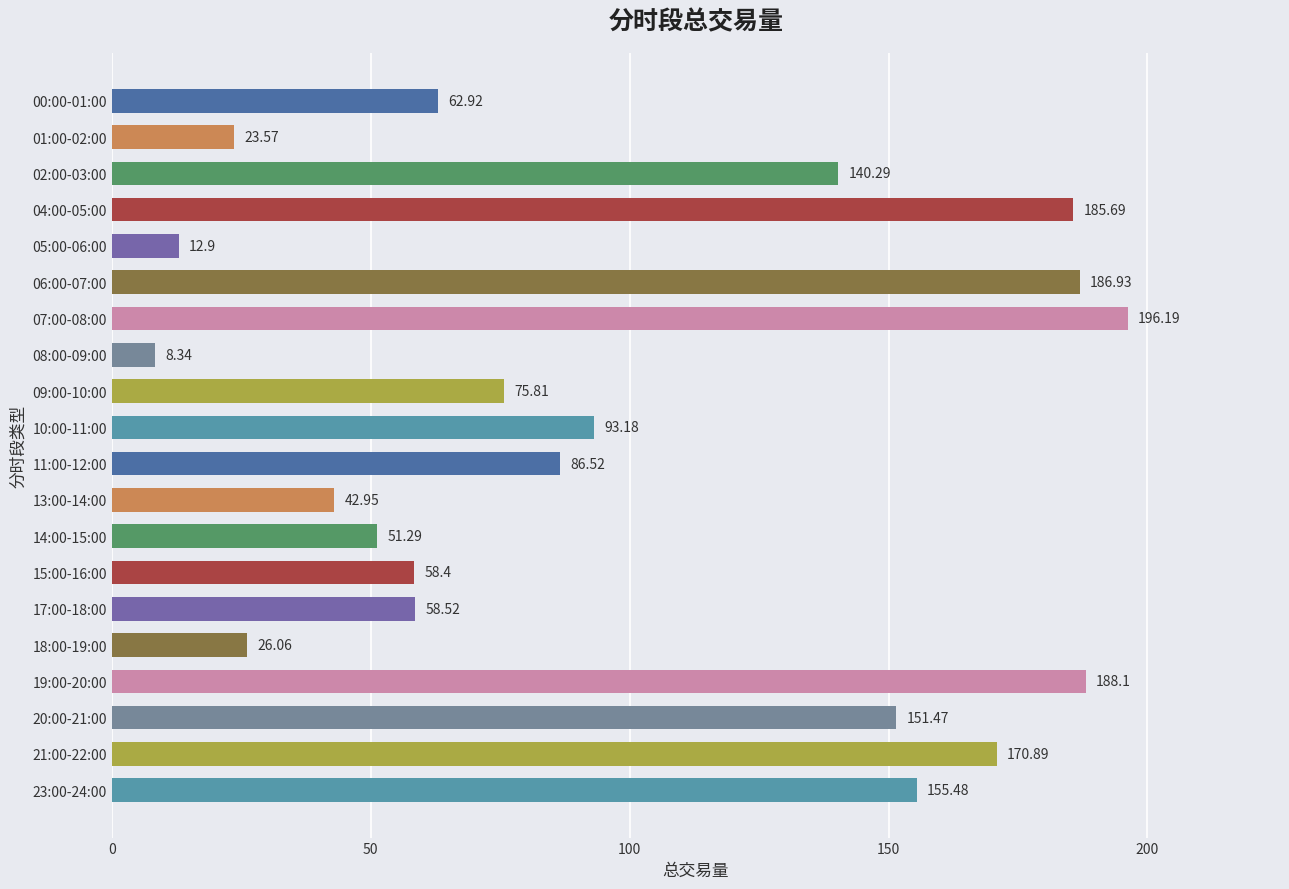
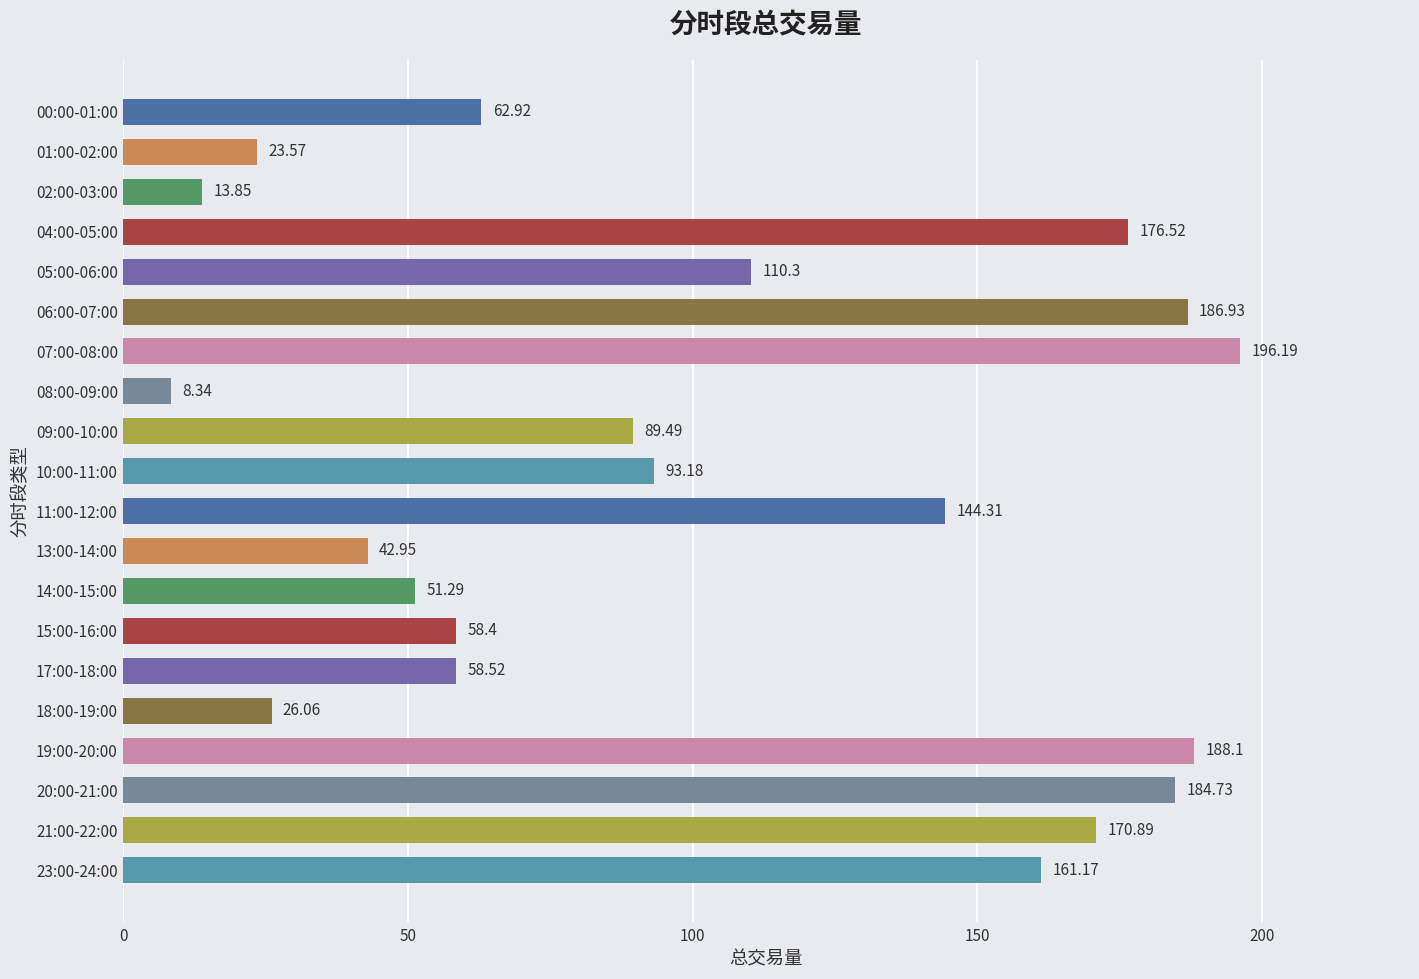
  {
    "00:00-01:00": 62.92,
    "01:00-02:00": 23.57,
-   "02:00-03:00": 140.29,
-   "04:00-05:00": 185.69,
-   "05:00-06:00": 12.9,
+   "02:00-03:00": 13.85,
+   "04:00-05:00": 176.52,
+   "05:00-06:00": 110.3,
    "06:00-07:00": 186.93,
    "07:00-08:00": 196.19,
    "08:00-09:00": 8.34,
-   "09:00-10:00": 75.81,
+   "09:00-10:00": 89.49,
    "10:00-11:00": 93.18,
-   "11:00-12:00": 86.52,
+   "11:00-12:00": 144.31,
    "13:00-14:00": 42.95,
    "14:00-15:00": 51.29,
    "15:00-16:00": 58.4,
    "17:00-18:00": 58.52,
    "18:00-19:00": 26.06,
    "19:00-20:00": 188.1,
-   "20:00-21:00": 151.47,
+   "20:00-21:00": 184.73,
    "21:00-22:00": 170.89,
-   "23:00-24:00": 155.48
+   "23:00-24:00": 161.17
  }
